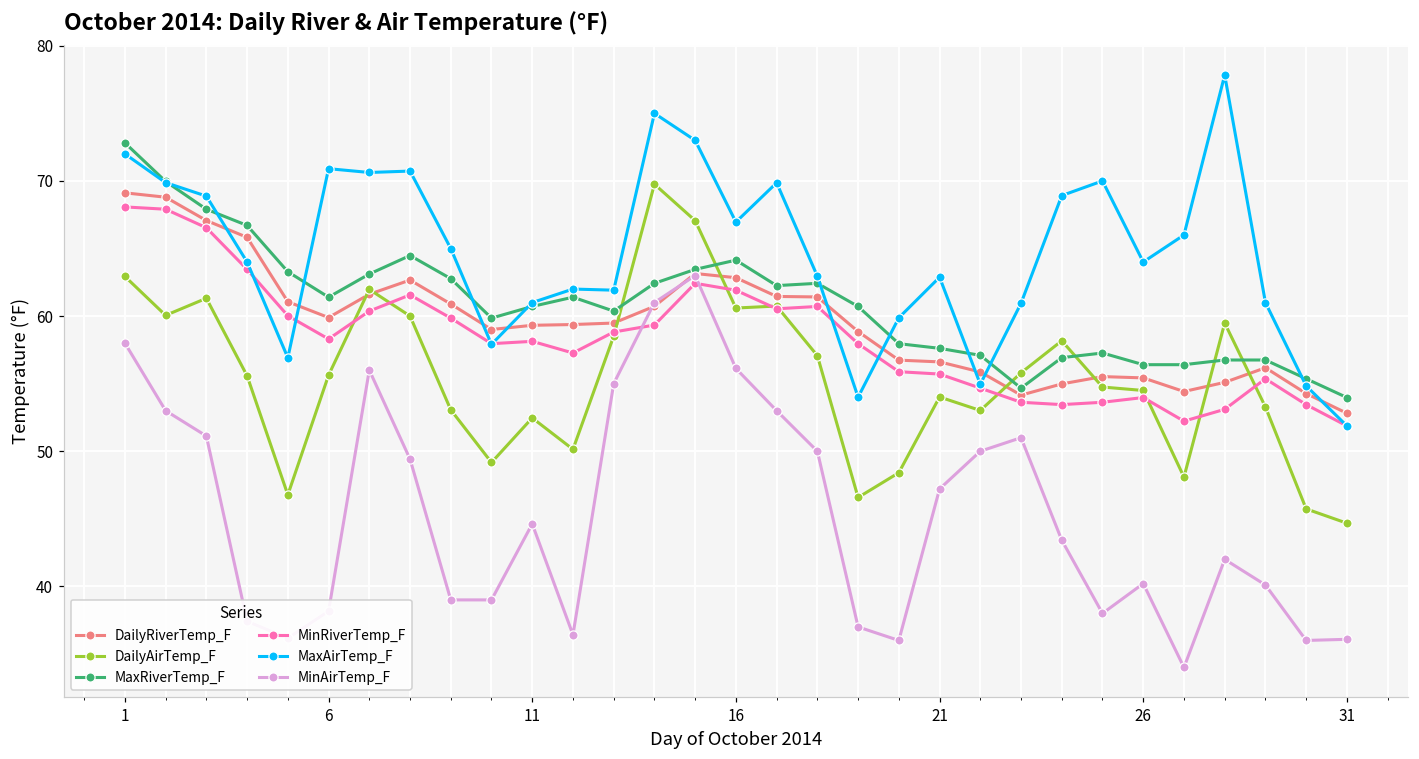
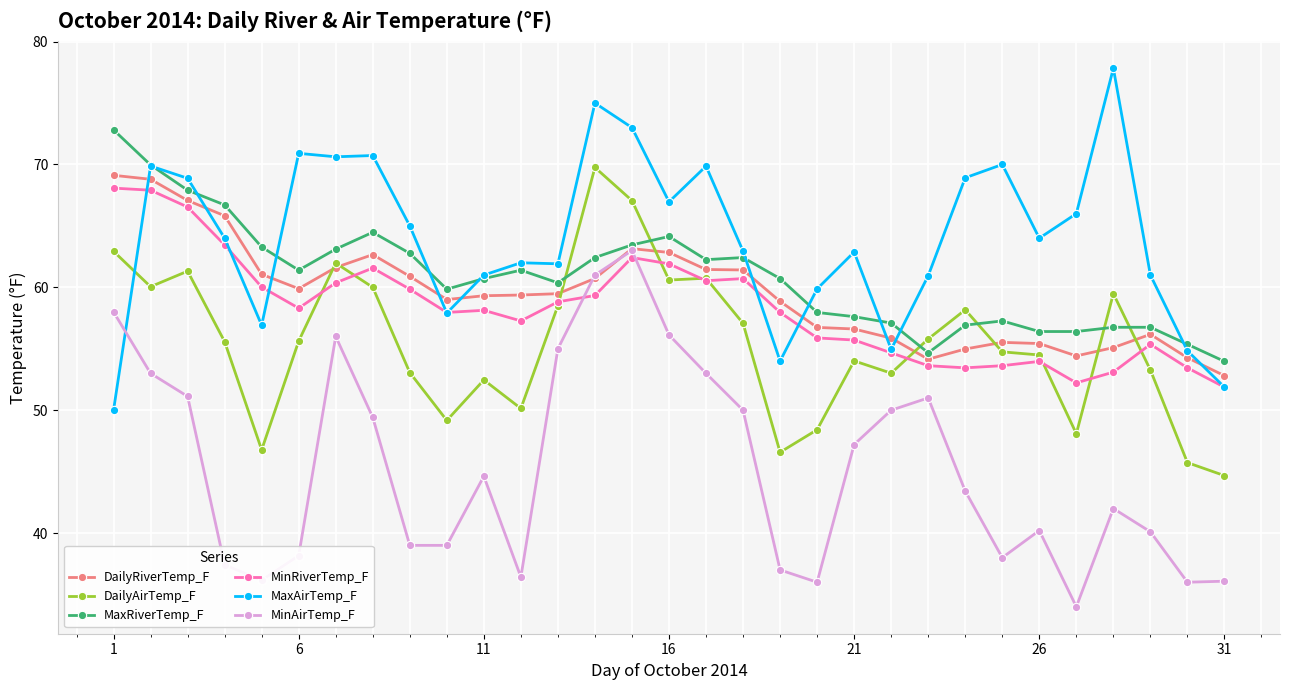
  {
    "DailyAirTemp_F": {
      "1": 63,
      "6": 55.6,
      "11": 52.5,
      "16": 60.6,
      "21": 54,
      "26": 54.5,
      "31": 44.7
    },
    "MaxRiverTemp_F": {
      "1": 73,
      "6": 61.4,
      "11": 60.7,
      "16": 64,
      "21": 57.6,
      "26": 56.4,
      "31": 54
    },
    "MaxAirTemp_F": {
-     "1": 72,
+     "1": 50,
      "6": 71,
      "11": 61,
      "16": 67,
      "21": 63,
      "26": 64
    },
    "MinAirTemp_F": {
      "1": 58,
      "11": 44.6,
      "16": 56,
      "21": 47.2,
      "26": 40.2,
      "31": 36
    }
  }
